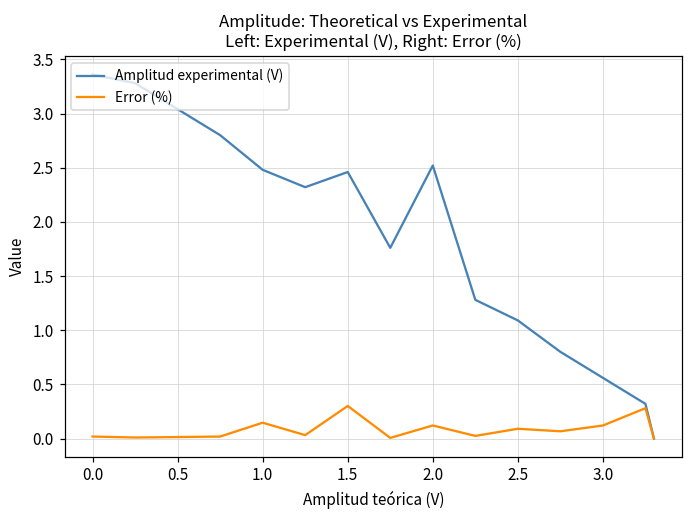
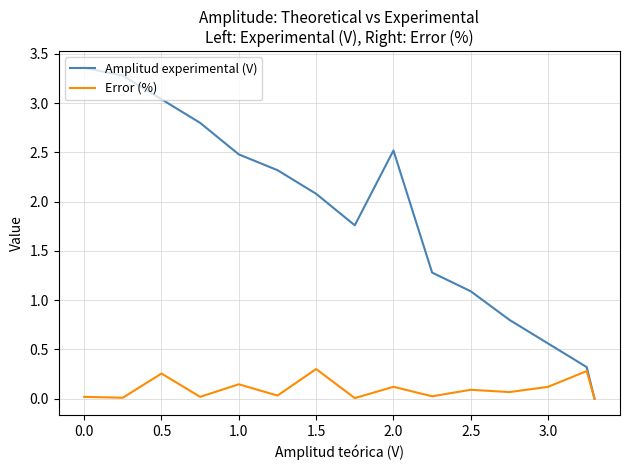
  {
    "Amplitud experimental (V)": {
      "1.0": 2.5,
-     "1.5": 2.5,
+     "1.5": 2.1,
      "2.0": 2.5,
      "2.5": 1.1,
      "3.0": 0.6
    },
    "Error (%)": {
      "0.0": 0.0,
-     "0.5": 0.0,
+     "0.5": 0.3,
      "1.0": 0.1,
      "1.5": 0.3,
      "2.0": 0.1,
      "2.5": 0.1,
      "3.0": 0.1
    }
  }
